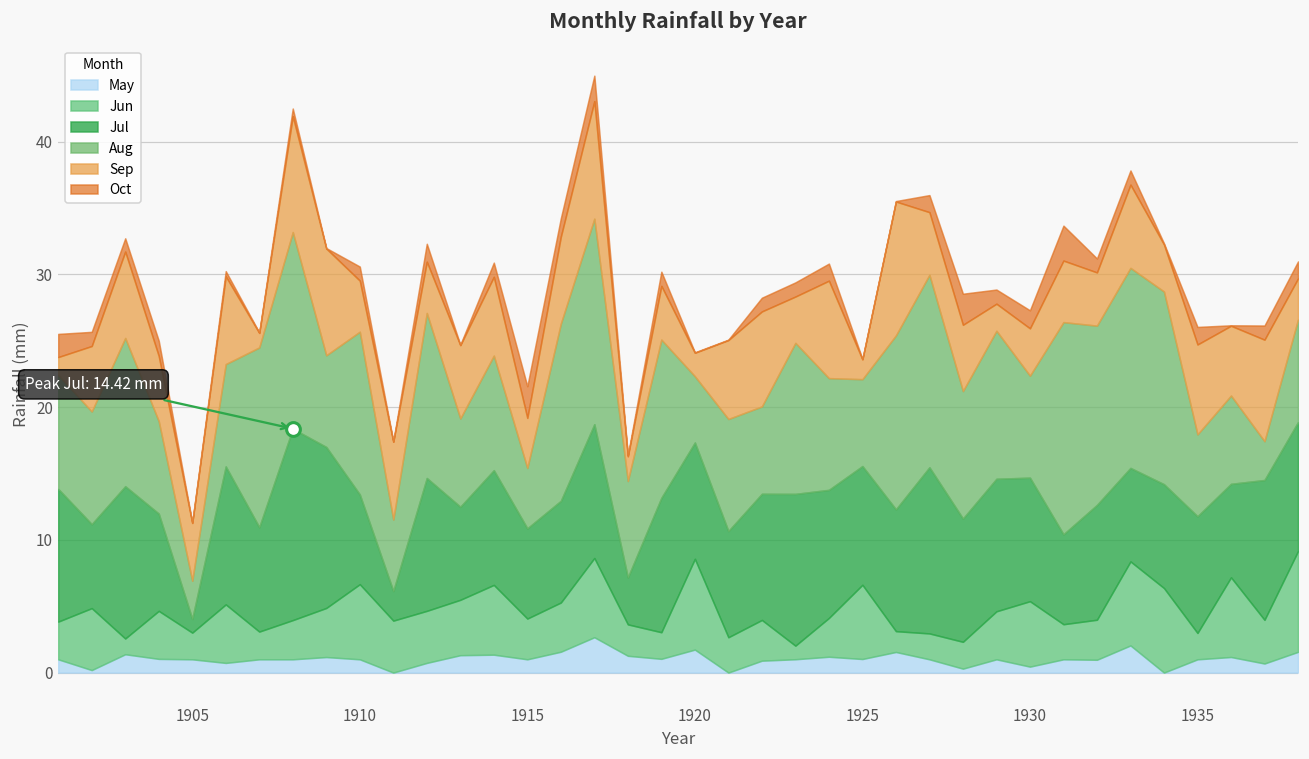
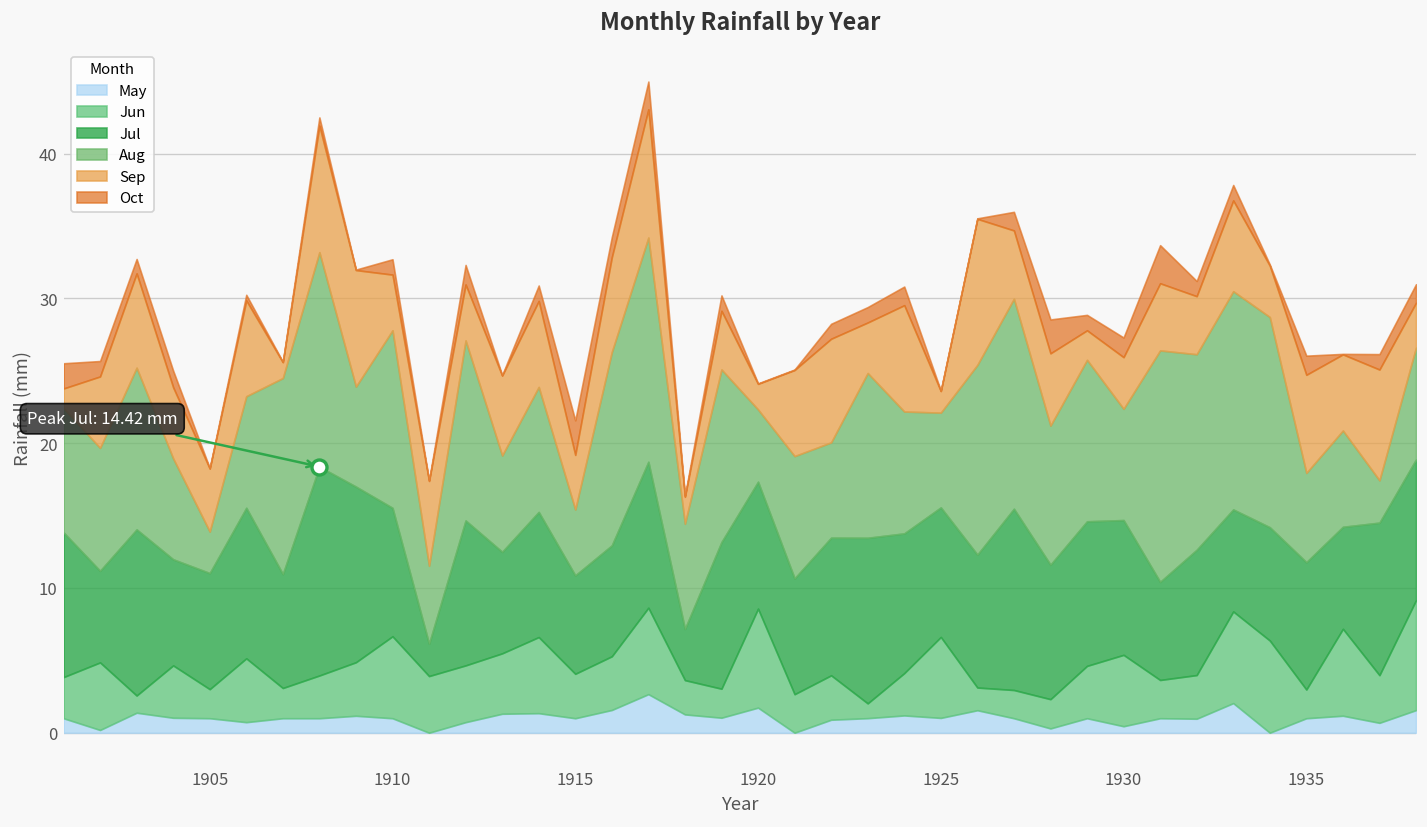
  {
    "May": {
      "1905": 1.0,
      "1910": 1.0,
      "1915": 1.0,
      "1920": 1.7,
      "1925": 1.0,
      "1930": 0.4,
      "1935": 1.0
    },
    "Jul": {
-     "1905": 1.0,
-     "1910": 6.8,
+     "1905": 8.0,
+     "1910": 8.9,
      "1915": 6.8,
      "1920": 8.8,
      "1925": 8.9,
      "1930": 9.3,
      "1935": 8.8
    }
  }
